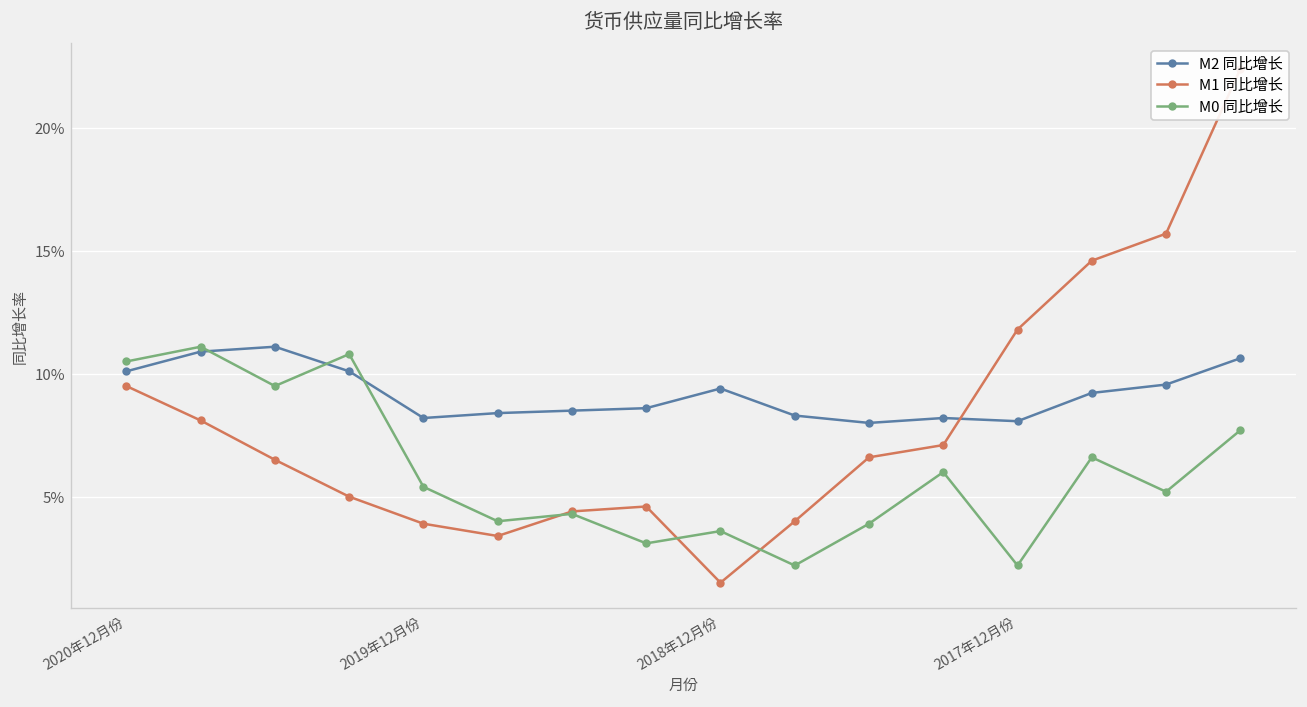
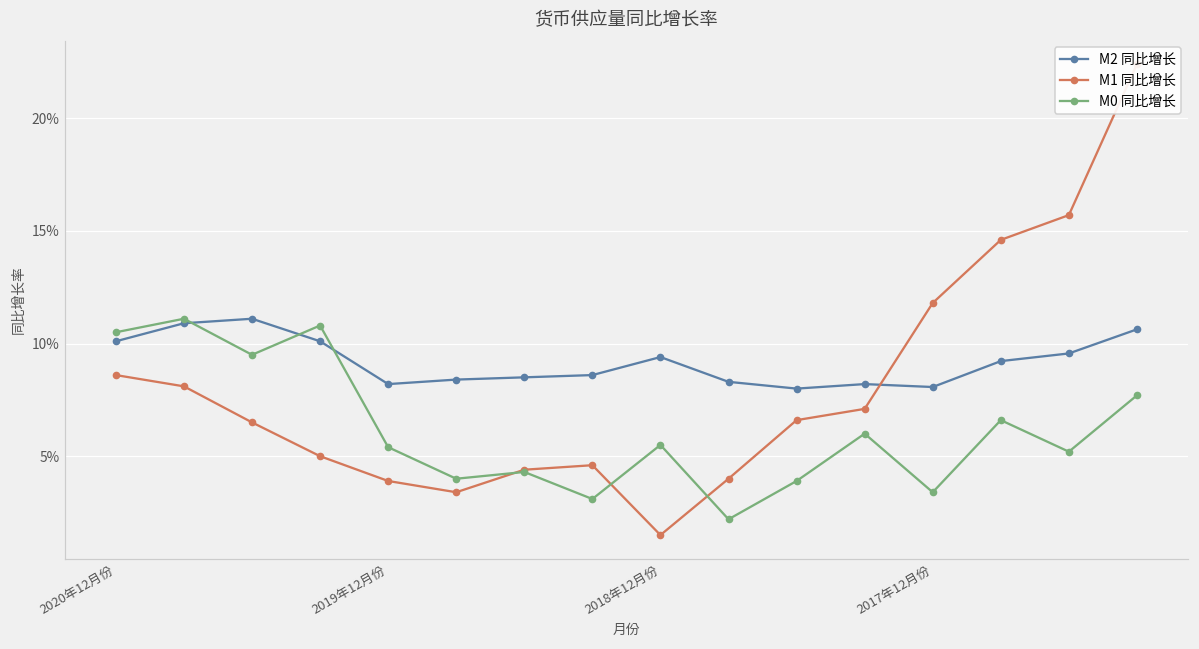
  {
    "M2 同比增长": {
      "2020年12月份": "10.1%",
      "2019年12月份": "8.2%",
      "2018年12月份": "9.4%",
      "2017年12月份": "8.1%"
    },
    "M1 同比增长": {
-     "2020年12月份": "9.5%",
+     "2020年12月份": "8.6%",
      "2019年12月份": "3.9%",
      "2018年12月份": "1.5%",
      "2017年12月份": "11.8%"
    },
    "M0 同比增长": {
      "2020年12月份": "10.5%",
      "2019年12月份": "5.4%",
-     "2018年12月份": "3.6%",
-     "2017年12月份": "2.2%"
+     "2018年12月份": "5.5%",
+     "2017年12月份": "3.4%"
    }
  }
